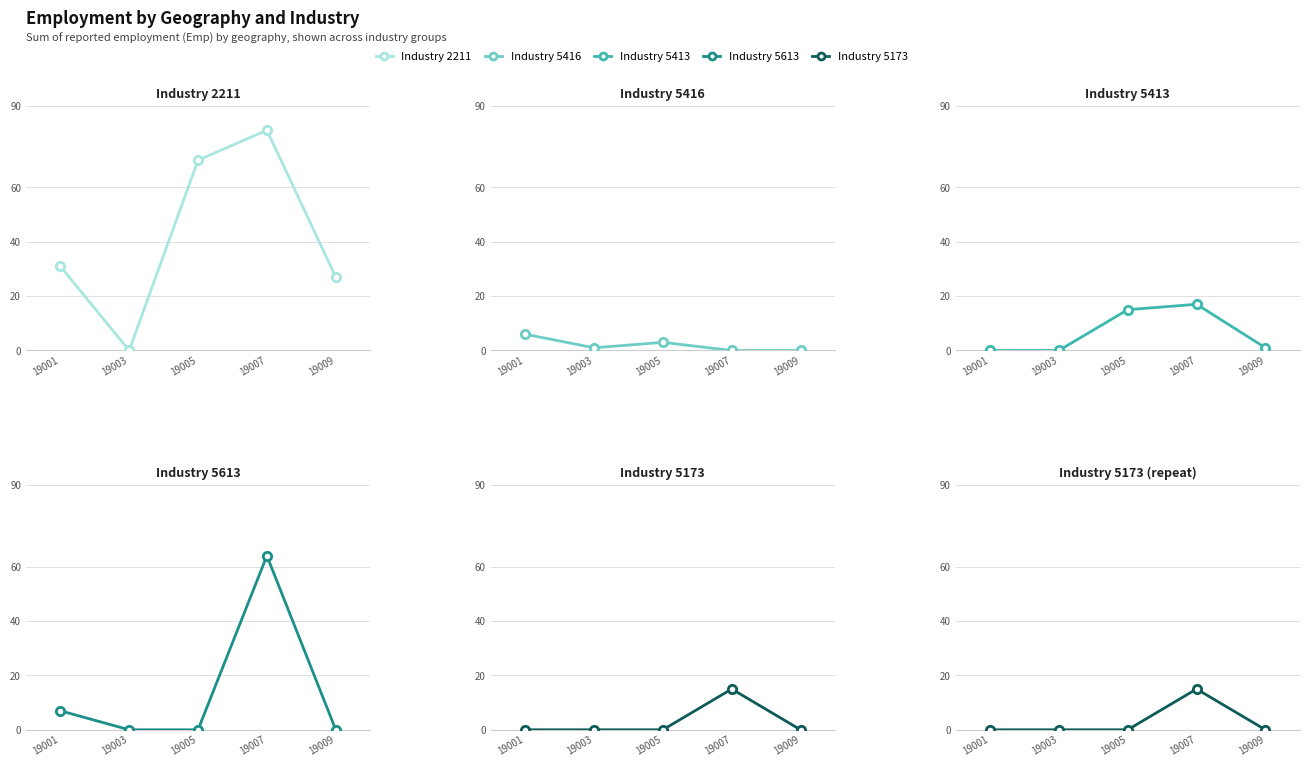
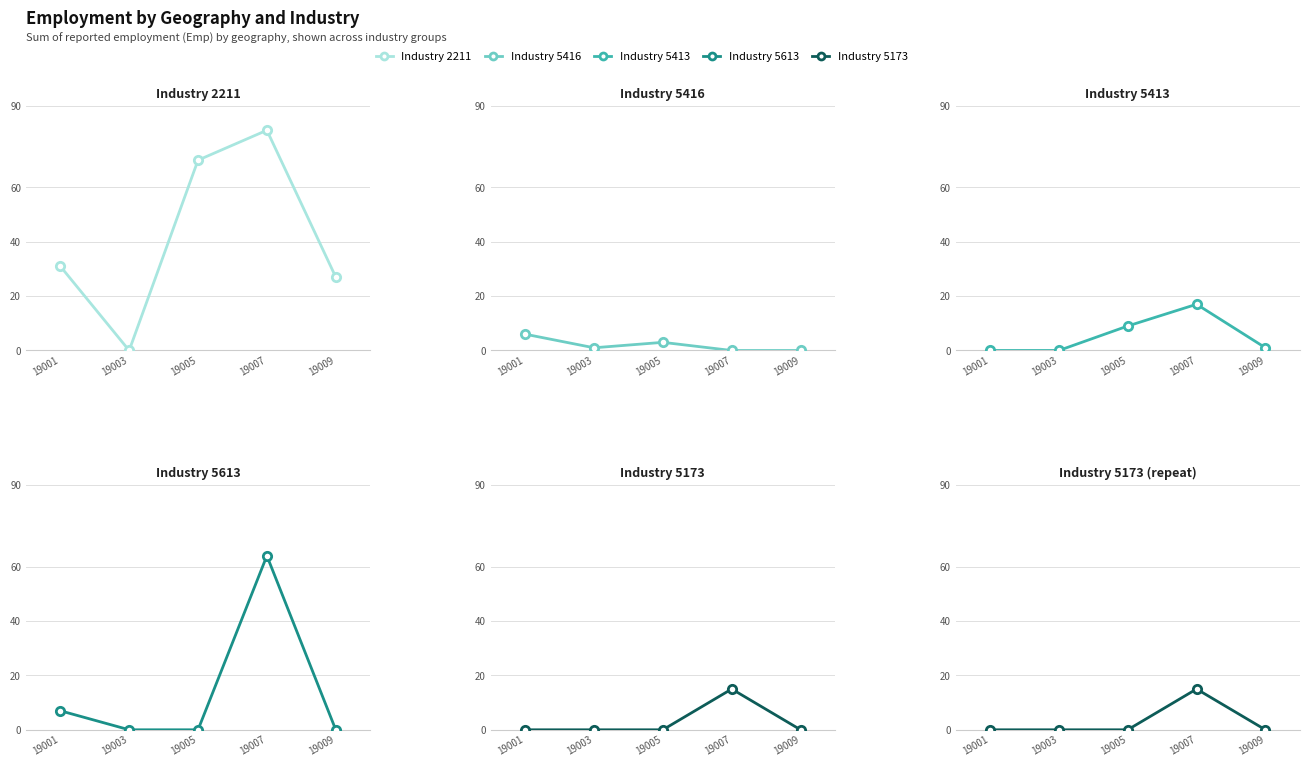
  {
    "Industry 2211": {
      "19001": 31,
      "19003": 0,
      "19005": 70,
      "19007": 81,
      "19009": 27
    },
    "Industry 5416": {
      "19001": 6,
      "19003": 1,
      "19005": 3,
      "19007": 0,
      "19009": 0
    },
    "Industry 5413": {
      "19001": 0,
      "19003": 0,
-     "19005": 15,
+     "19005": 9,
      "19007": 17,
      "19009": 1
    },
    "Industry 5613": {
      "19001": 7,
      "19003": 0,
      "19005": 0,
      "19007": 64,
      "19009": 0
    },
    "Industry 5173": {
      "19001": 0,
      "19003": 0,
      "19005": 0,
      "19007": 15,
      "19009": 0
    },
    "Industry 5173 (repeat)": {
      "19001": 0,
      "19003": 0,
      "19005": 0,
      "19007": 15,
      "19009": 0
    }
  }
